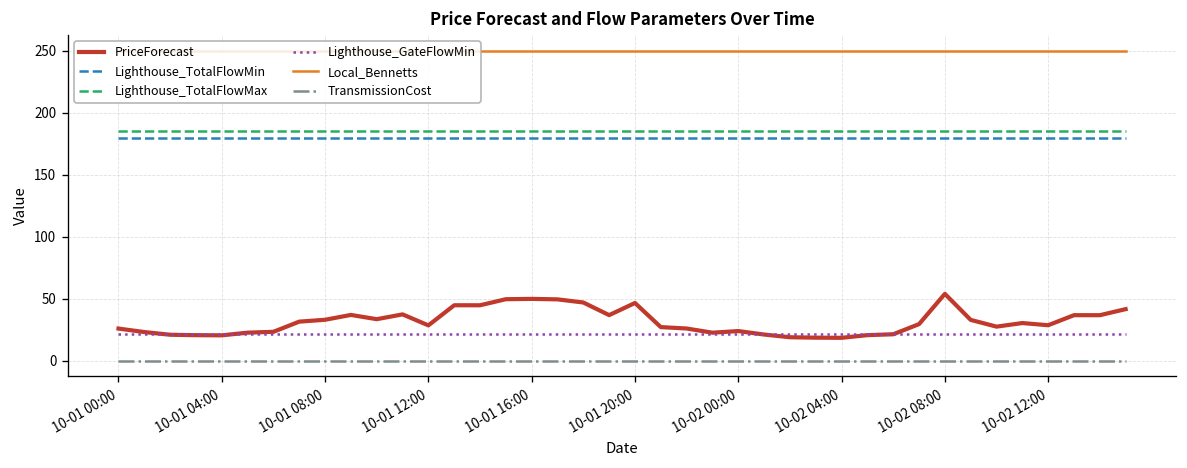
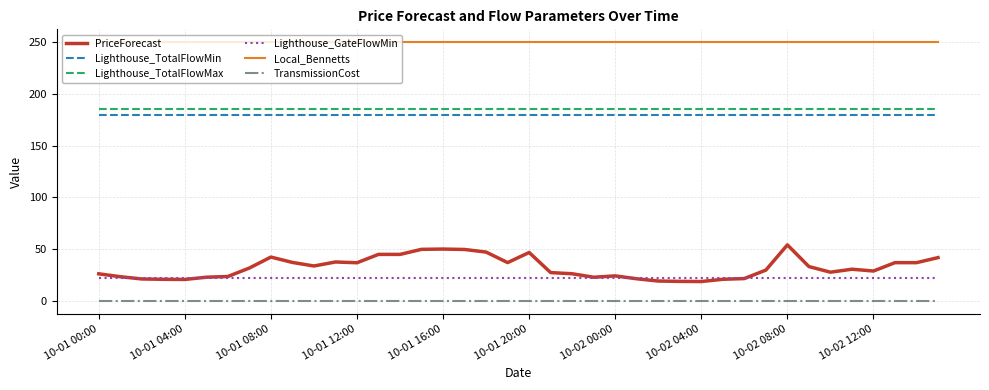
  {
    "PriceForecast": {
      "10-01 00:00": 26,
-     "10-01 08:00": 33,
-     "10-01 12:00": 29,
+     "10-01 08:00": 42,
+     "10-01 12:00": 37,
      "10-01 16:00": 50,
      "10-01 20:00": 47,
      "10-02 04:00": 19,
      "10-02 08:00": 54,
      "10-02 12:00": 29
    },
    "Lighthouse_TotalFlowMin": {
      "10-01 00:00": 180,
      "10-01 04:00": 180,
      "10-01 08:00": 180,
      "10-01 12:00": 180,
      "10-01 16:00": 180,
      "10-01 20:00": 180,
      "10-02 00:00": 180,
      "10-02 04:00": 180,
      "10-02 08:00": 180,
      "10-02 12:00": 180
    },
    "Lighthouse_TotalFlowMax": {
      "10-01 00:00": 185,
      "10-01 04:00": 185,
      "10-01 08:00": 185,
      "10-01 12:00": 185,
      "10-01 16:00": 185,
      "10-01 20:00": 185,
      "10-02 00:00": 185,
      "10-02 04:00": 185,
      "10-02 08:00": 185,
      "10-02 12:00": 185
    },
    "Lighthouse_GateFlowMin": {
      "10-01 00:00": 22,
      "10-01 08:00": 22,
      "10-01 12:00": 22,
      "10-01 16:00": 22,
      "10-01 20:00": 22,
      "10-02 04:00": 22,
      "10-02 08:00": 22,
      "10-02 12:00": 22
    },
    "Local_Bennetts": {
      "10-01 16:00": 250,
      "10-01 20:00": 250,
      "10-02 00:00": 250,
      "10-02 04:00": 250,
      "10-02 08:00": 250,
      "10-02 12:00": 250
    },
    "TransmissionCost": {
      "10-01 00:00": 0,
      "10-01 04:00": 0,
      "10-01 08:00": 0,
      "10-01 12:00": 0,
      "10-01 16:00": 0,
      "10-01 20:00": 0,
      "10-02 00:00": 0,
      "10-02 04:00": 0,
      "10-02 08:00": 0,
      "10-02 12:00": 0
    }
  }
